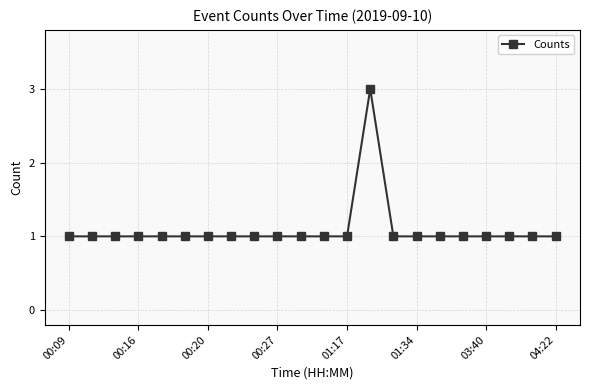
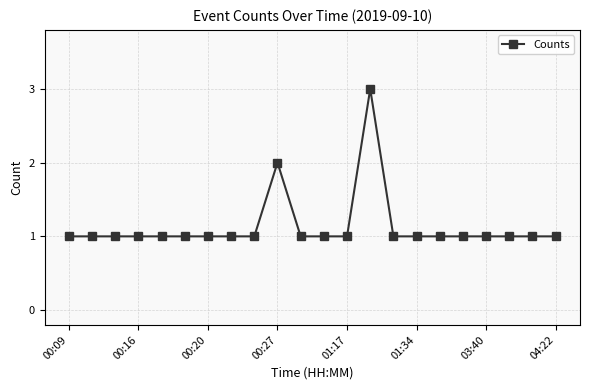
  {
    "00:09": 1,
    "00:16": 1,
    "00:20": 1,
-   "00:27": 1,
+   "00:27": 2,
    "01:17": 1,
    "01:34": 1,
    "03:40": 1,
    "04:22": 1
  }
